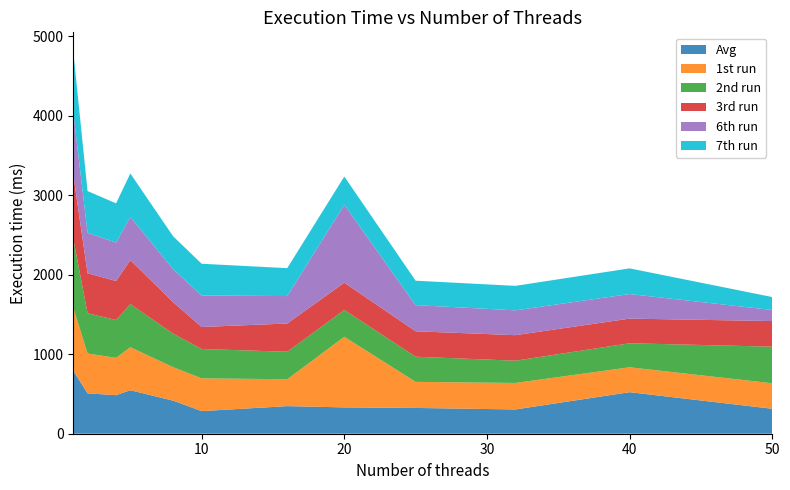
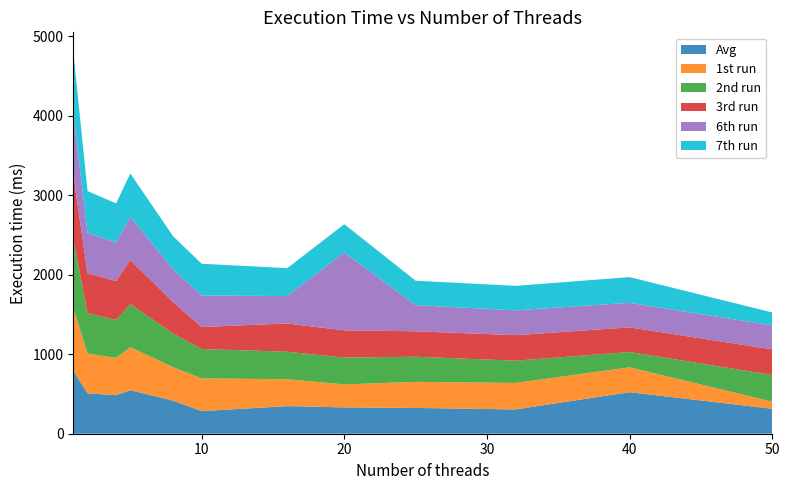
  {
    "Avg": {
      "10": 300,
      "20": 300,
      "40": 500,
      "50": 300
    },
    "1st run": {
      "10": 400,
-     "20": 900,
+     "20": 300,
      "40": 300,
-     "50": 300
+     "50": 100
    },
    "2nd run": {
      "10": 400,
      "20": 300,
-     "40": 300,
-     "50": 500
+     "40": 200,
+     "50": 300
    },
    "3rd run": {
      "10": 300,
      "20": 300,
      "40": 300,
      "50": 300
    },
    "6th run": {
      "10": 400,
      "20": 1000,
      "40": 300,
-     "50": 100
+     "50": 300
    },
    "7th run": {
      "10": 400,
      "20": 400,
      "40": 300,
      "50": 200
    }
  }
